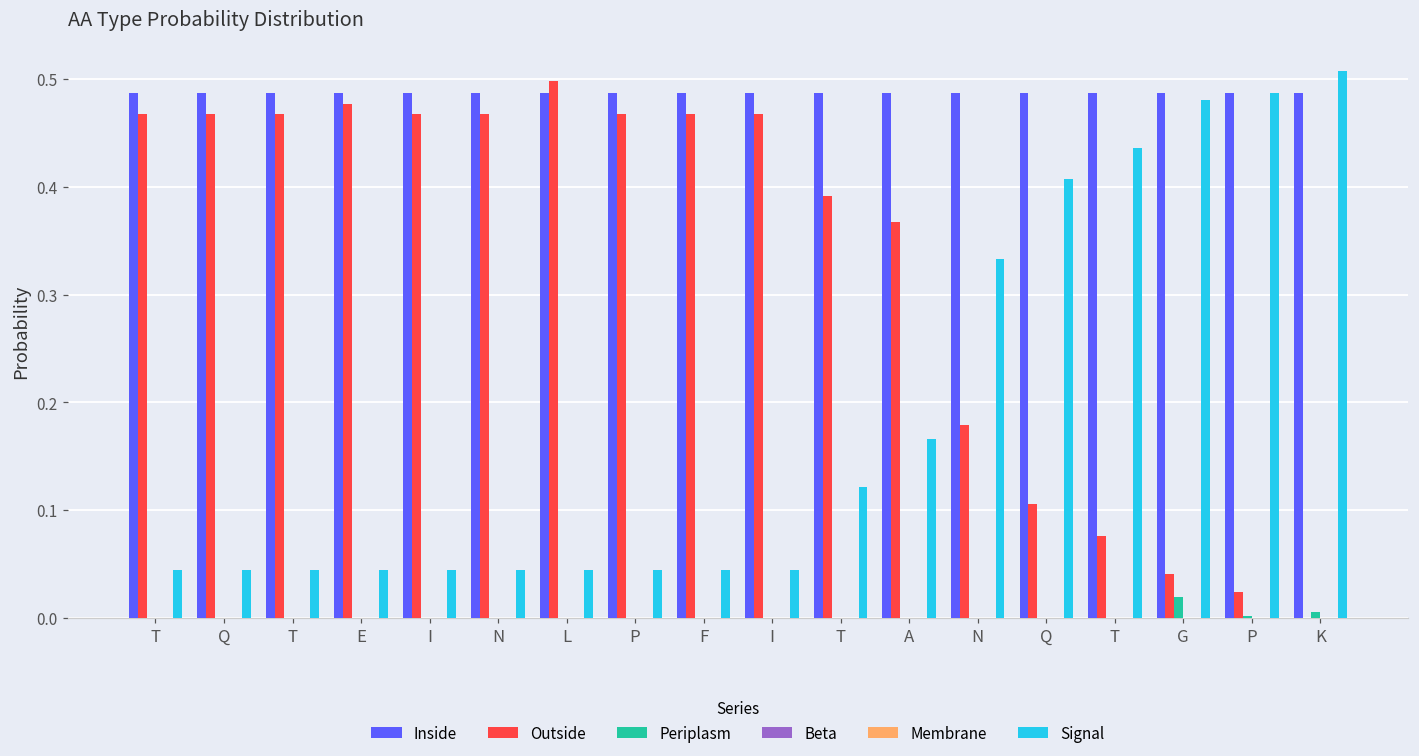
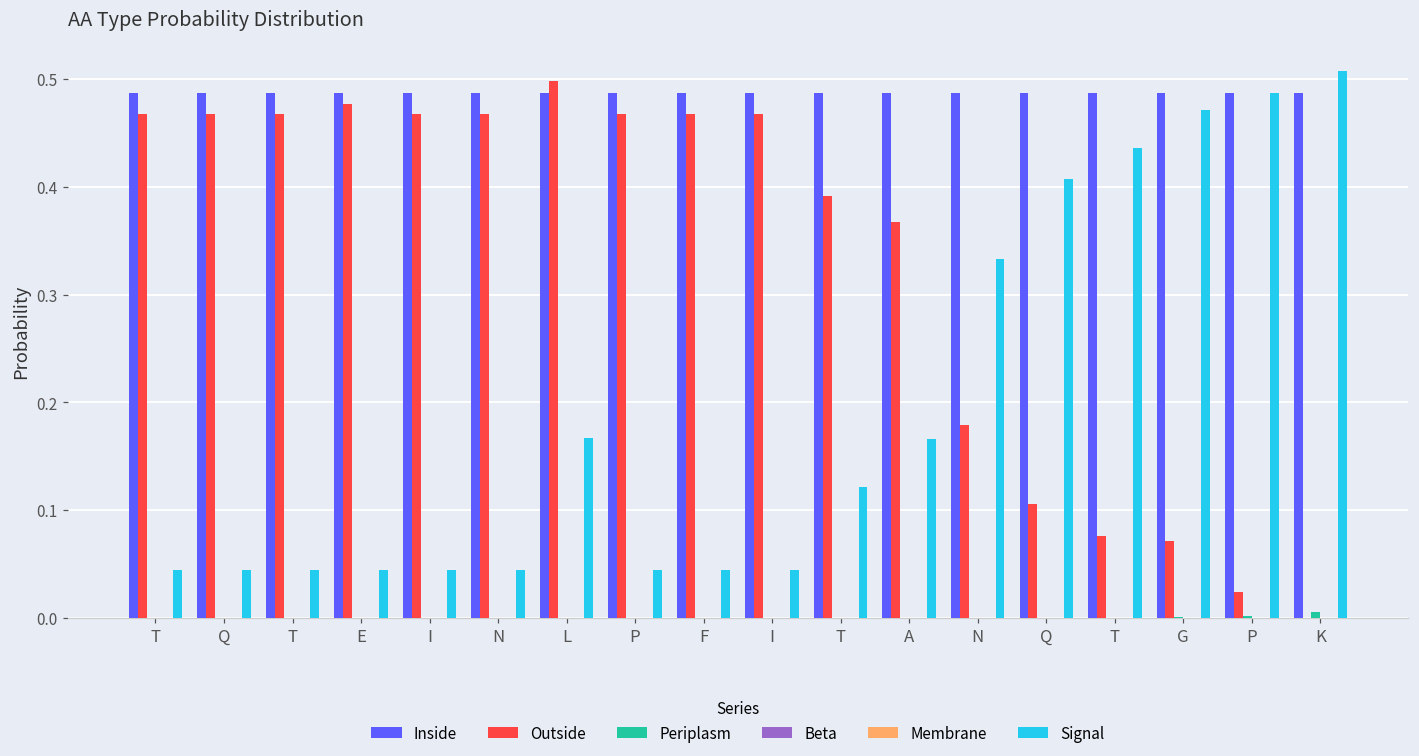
  {
    "Inside": {
      "E": 0.49,
      "L": 0.49,
      "F": 0.49,
      "A": 0.49,
      "G": 0.49,
      "K": 0.49
    },
    "Outside": {
      "E": 0.48,
      "L": 0.50,
      "F": 0.47,
      "A": 0.37,
-     "G": 0.04,
+     "G": 0.07,
      "K": 0.00
    },
    "Periplasm": {
      "E": 0.00,
      "L": 0.00,
      "F": 0.00,
      "A": 0.00,
-     "G": 0.02,
+     "G": 0.00,
      "K": 0.01
    },
    "Beta": {
      "E": 0.00,
      "L": 0.00,
      "F": 0.00,
      "A": 0.00,
      "G": 0.00,
      "K": 0.00
    },
    "Membrane": {
      "E": 0.00,
      "L": 0.00,
      "F": 0.00,
      "A": 0.00,
      "G": 0.00,
      "K": 0.00
    },
    "Signal": {
      "E": 0.04,
-     "L": 0.04,
+     "L": 0.17,
      "F": 0.04,
      "A": 0.17,
-     "G": 0.48,
+     "G": 0.47,
      "K": 0.51
    }
  }
